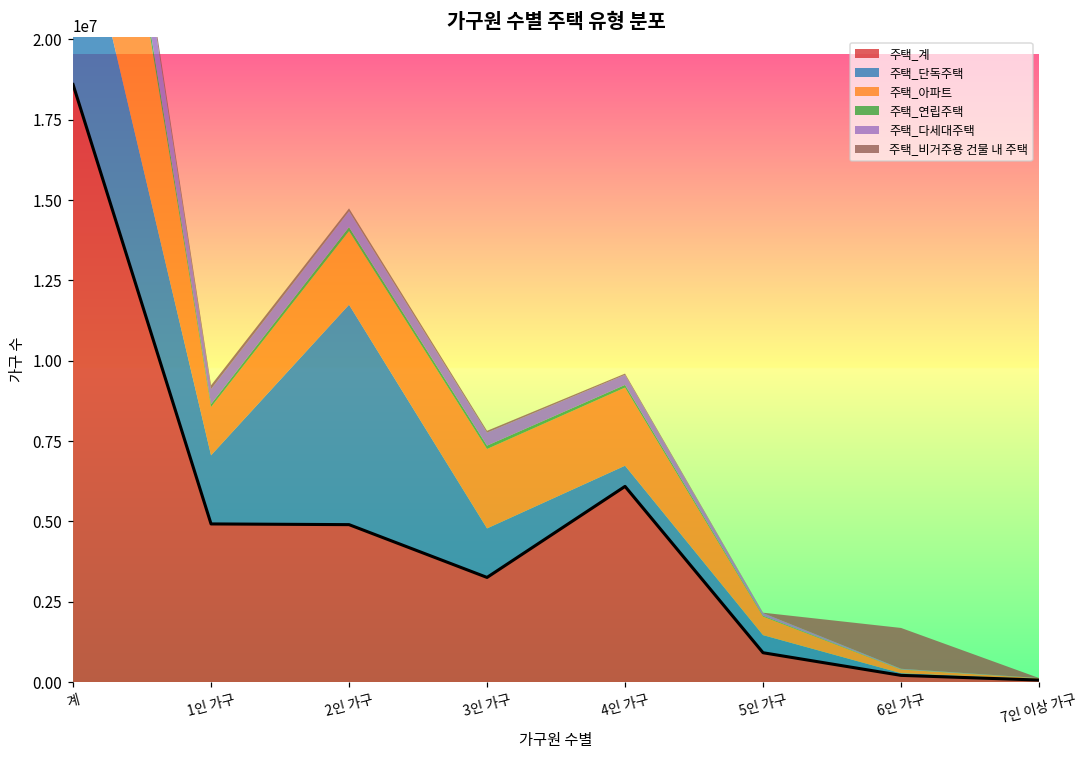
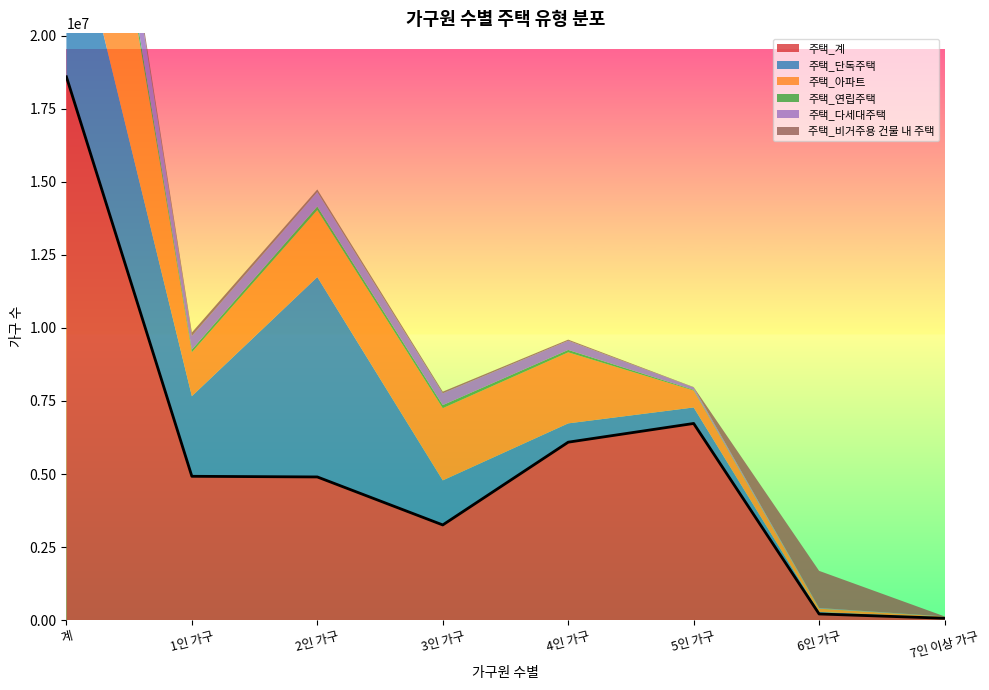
  {
    "주택_계": {
      "계": 18600000,
      "1인 가구": 4900000,
      "2인 가구": 4900000,
      "3인 가구": 3300000,
      "4인 가구": 6100000,
-     "5인 가구": 900000
+     "5인 가구": 6700000
    },
    "주택_단독주택": {
-     "1인 가구": 2100000,
+     "1인 가구": 2700000,
      "2인 가구": 6800000,
      "3인 가구": 1500000,
      "4인 가구": 600000,
      "5인 가구": 500000
    },
    "주택_아파트": {
      "1인 가구": 1500000,
      "2인 가구": 2300000,
      "3인 가구": 2500000
    },
    "주택_연립주택": {
      "1인 가구": 100000,
      "2인 가구": 100000,
      "3인 가구": 100000
    },
    "주택_다세대주택": {
      "1인 가구": 500000,
      "2인 가구": 500000
    },
    "주택_비거주용 건물 내 주택": {
      "1인 가구": 100000,
      "2인 가구": 100000,
      "6인 가구": 1300000
    }
  }
